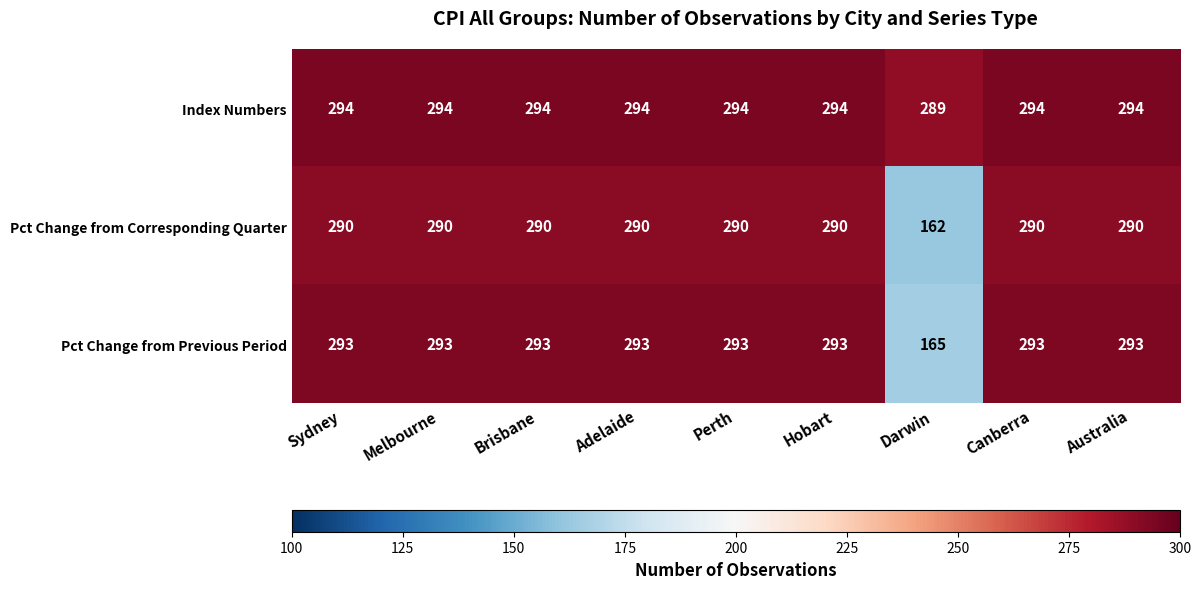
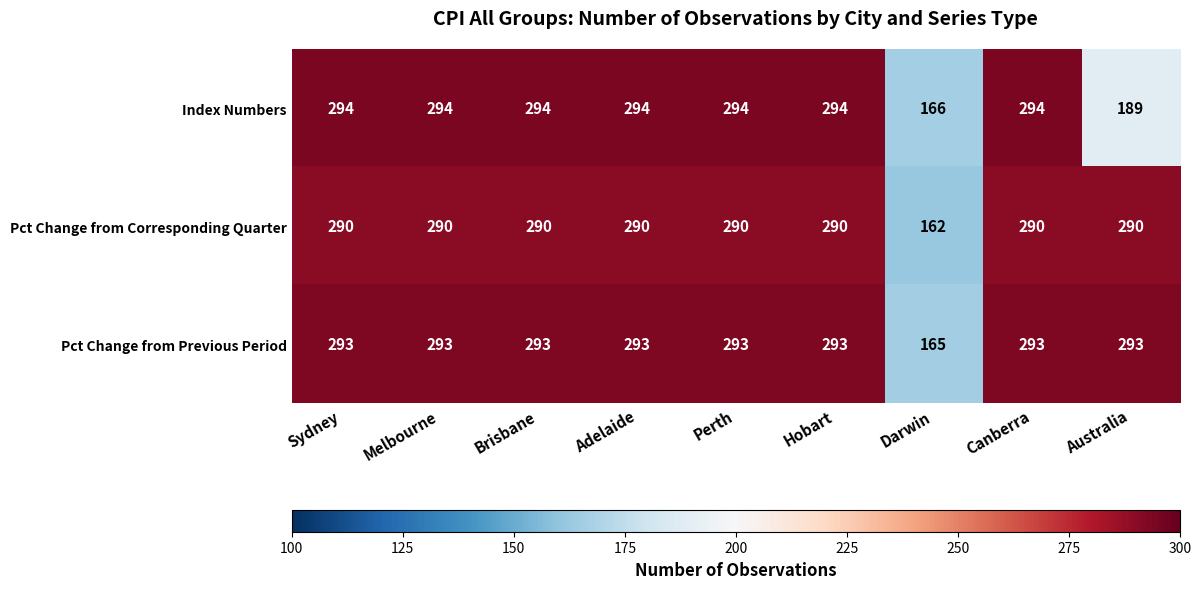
  {
    "Index Numbers": {
      "Sydney": 294,
      "Melbourne": 294,
      "Brisbane": 294,
      "Adelaide": 294,
      "Perth": 294,
      "Hobart": 294,
-     "Darwin": 289,
+     "Darwin": 166,
      "Canberra": 294,
-     "Australia": 294
+     "Australia": 189
    },
    "Pct Change from Corresponding Quarter": {
      "Sydney": 290,
      "Melbourne": 290,
      "Brisbane": 290,
      "Adelaide": 290,
      "Perth": 290,
      "Hobart": 290,
      "Darwin": 162,
      "Canberra": 290,
      "Australia": 290
    },
    "Pct Change from Previous Period": {
      "Sydney": 293,
      "Melbourne": 293,
      "Brisbane": 293,
      "Adelaide": 293,
      "Perth": 293,
      "Hobart": 293,
      "Darwin": 165,
      "Canberra": 293,
      "Australia": 293
    }
  }
